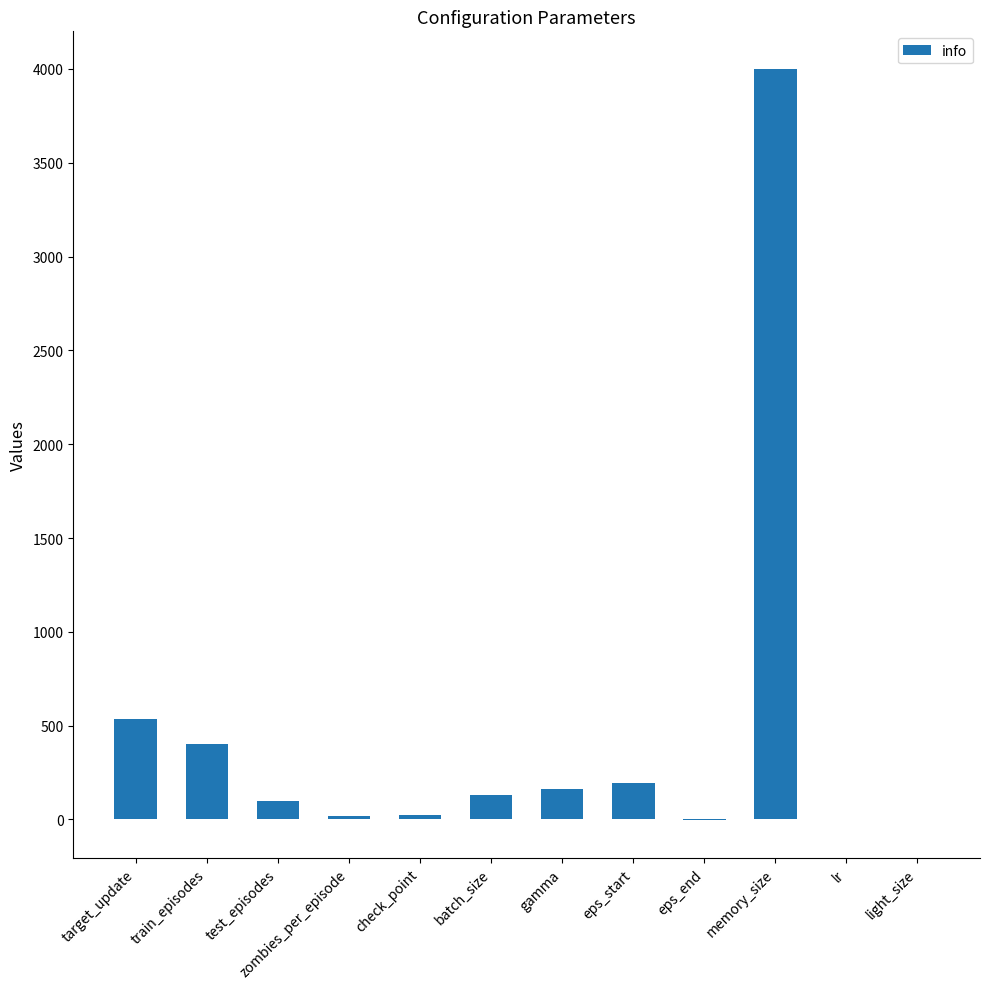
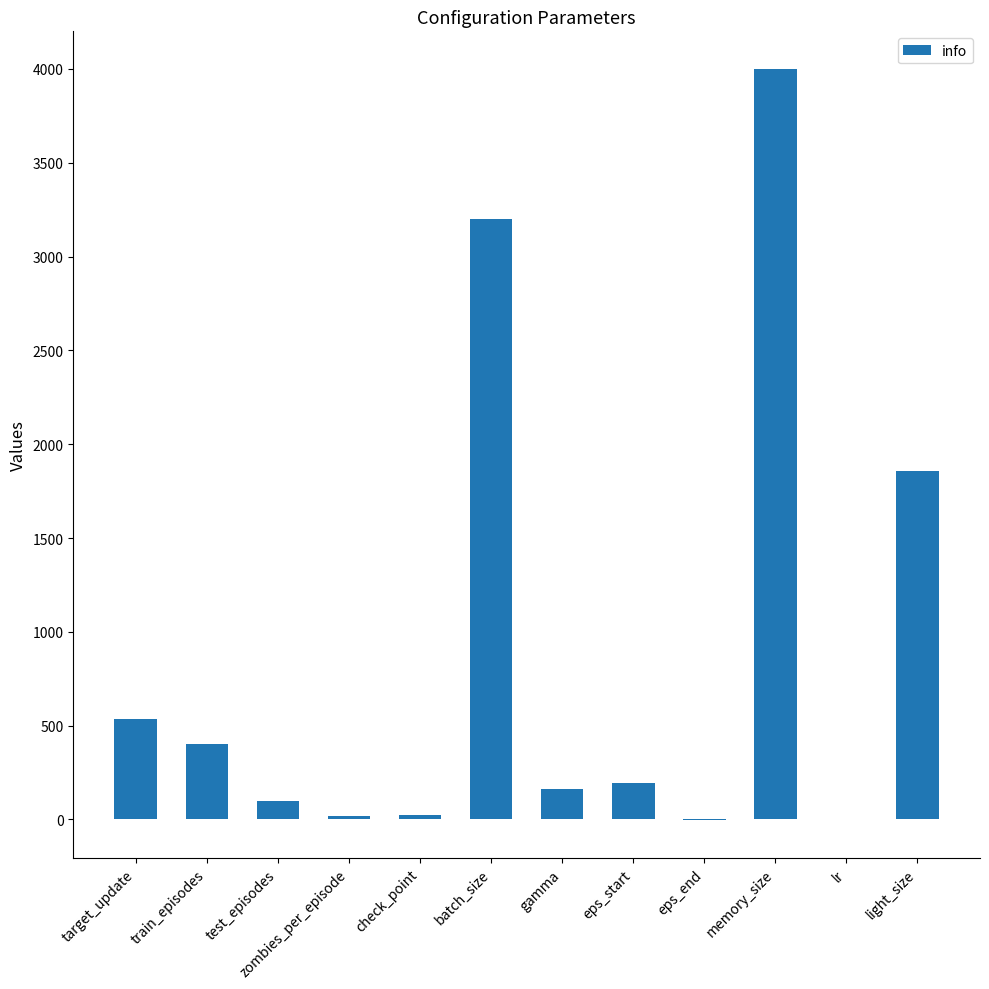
  {
    "target_update": 540,
    "train_episodes": 400,
    "test_episodes": 100,
    "zombies_per_episode": 20,
    "check_point": 30,
-   "batch_size": 130,
+   "batch_size": 3200,
    "gamma": 160,
    "eps_start": 200,
    "memory_size": 4000,
-   "light_size": 0
+   "light_size": 1860
  }
